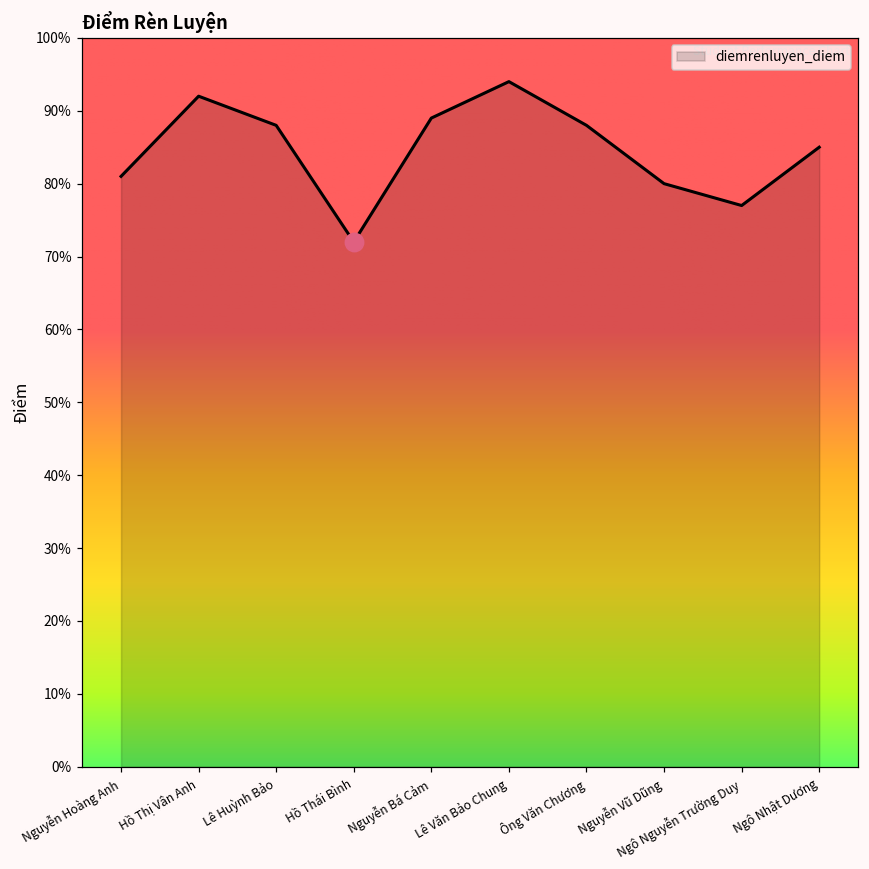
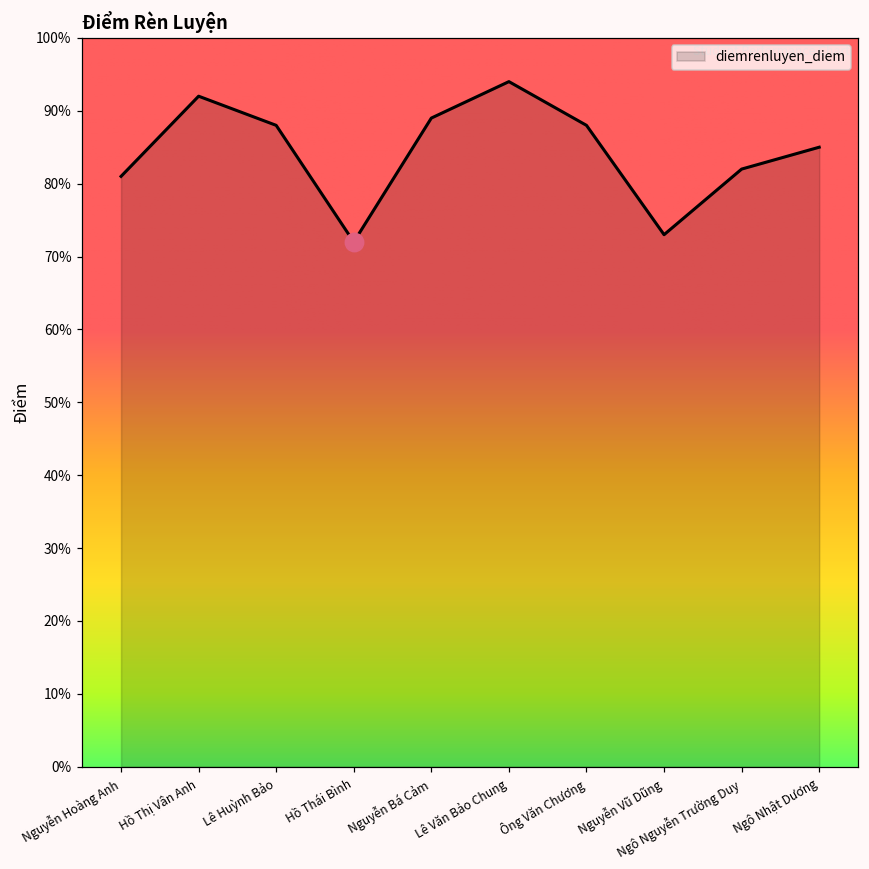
  {
    "diemrenluyen_diem": {
      "Nguyễn Hoàng Anh": "81%",
      "Hồ Thị Vân Anh": "92%",
      "Lê Huỳnh Bảo": "88%",
      "Nguyễn Bá Cảm": "89%",
      "Lê Văn Bảo Chung": "94%",
      "Ông Văn Chương": "88%",
-     "Nguyễn Vũ Dũng": "80%",
-     "Ngô Nguyễn Trường Duy": "77%",
+     "Nguyễn Vũ Dũng": "73%",
+     "Ngô Nguyễn Trường Duy": "82%",
      "Ngô Nhật Dương": "85%"
    }
  }
